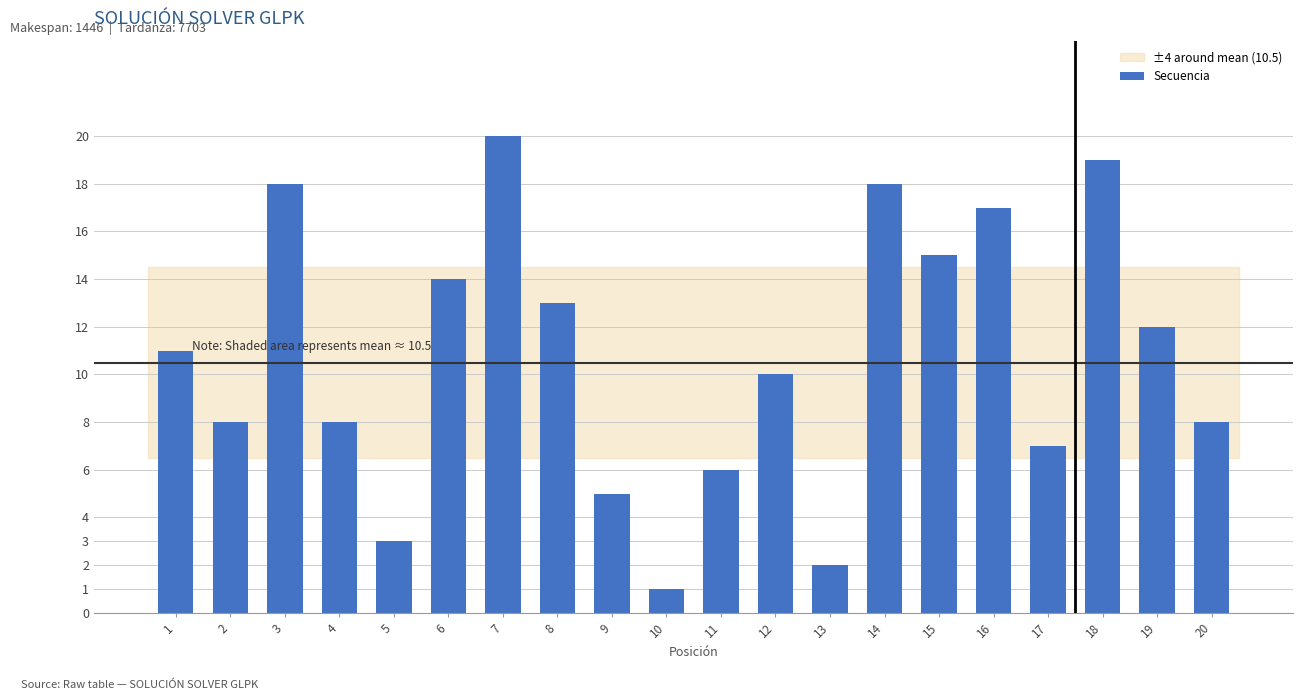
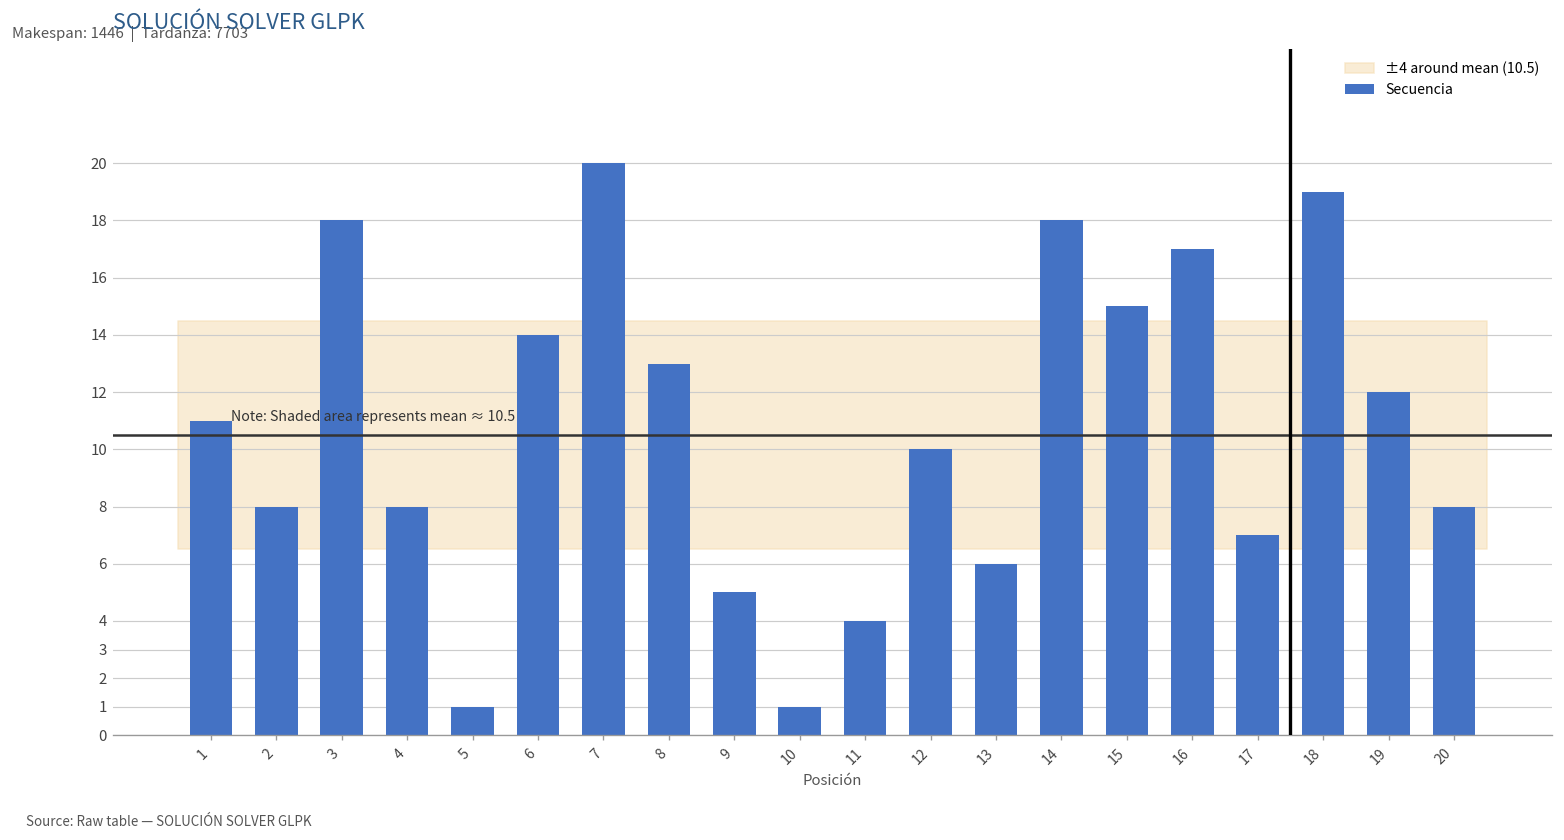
  {
    "Secuencia": {
      "2": 8,
      "3": 18,
      "4": 8,
-     "5": 3,
+     "5": 1,
      "6": 14,
      "7": 20,
      "8": 13,
      "9": 5,
      "10": 1,
-     "11": 6,
+     "11": 4,
      "12": 10,
-     "13": 2,
+     "13": 6,
      "14": 18,
      "15": 15,
      "16": 17,
      "17": 7,
      "18": 19,
      "19": 12,
      "20": 8
    }
  }
